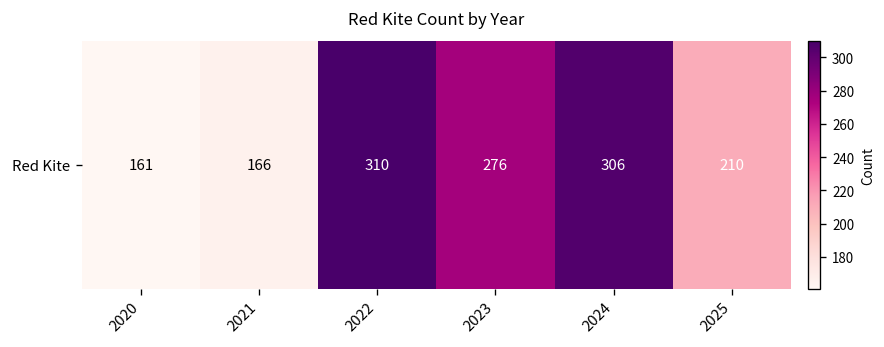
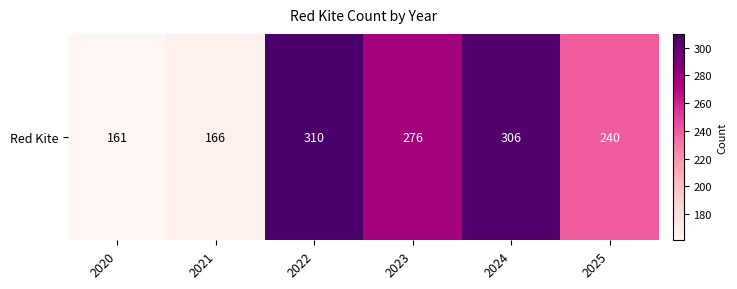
  {
    "Red Kite": {
      "2020": 161,
      "2021": 166,
      "2022": 310,
      "2023": 276,
      "2024": 306,
-     "2025": 210
+     "2025": 240
    }
  }
